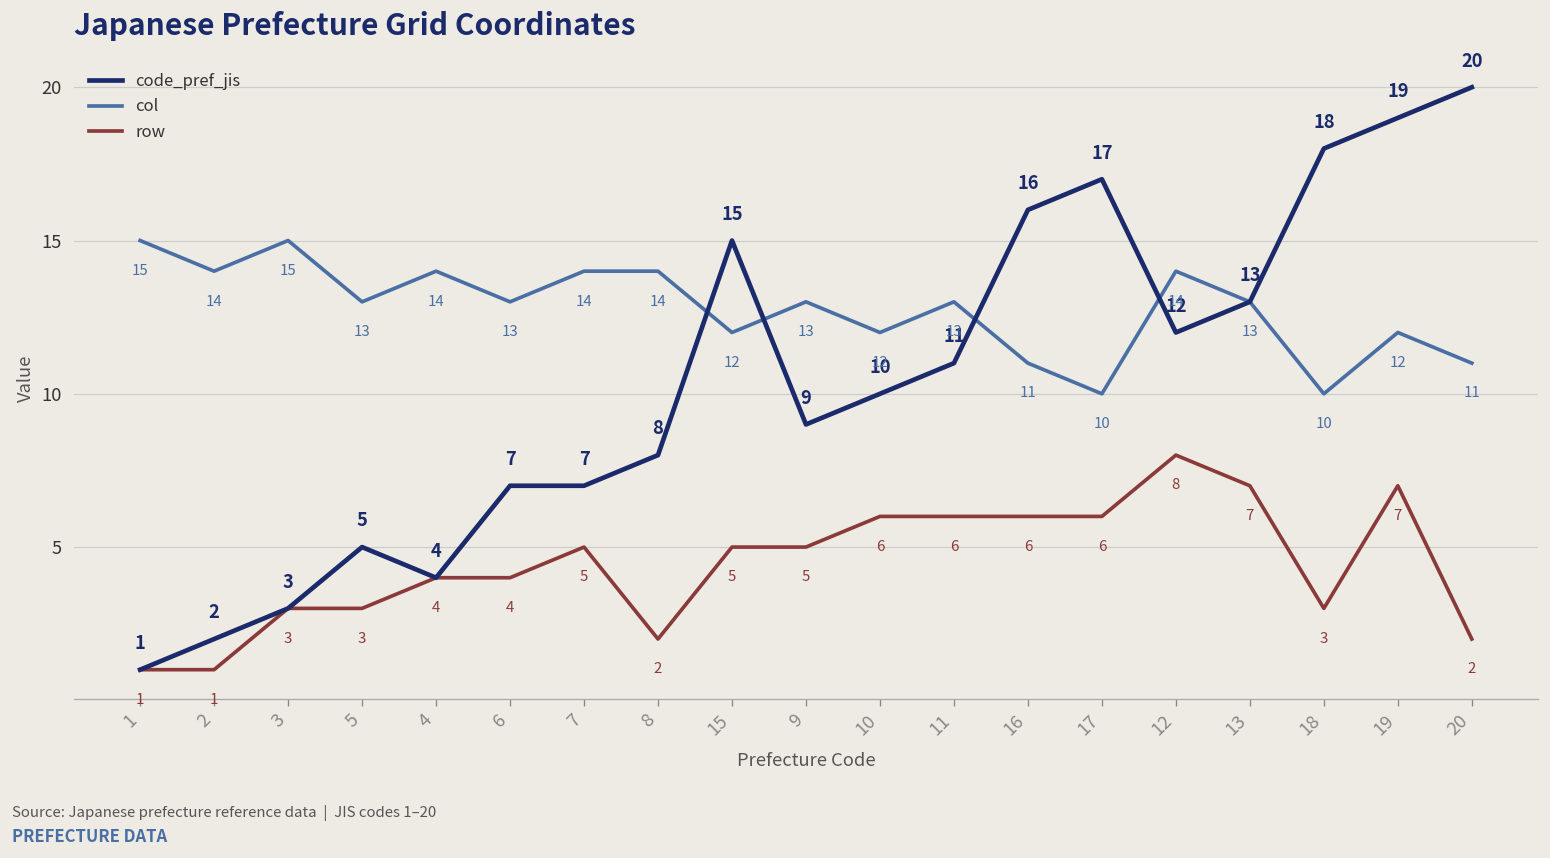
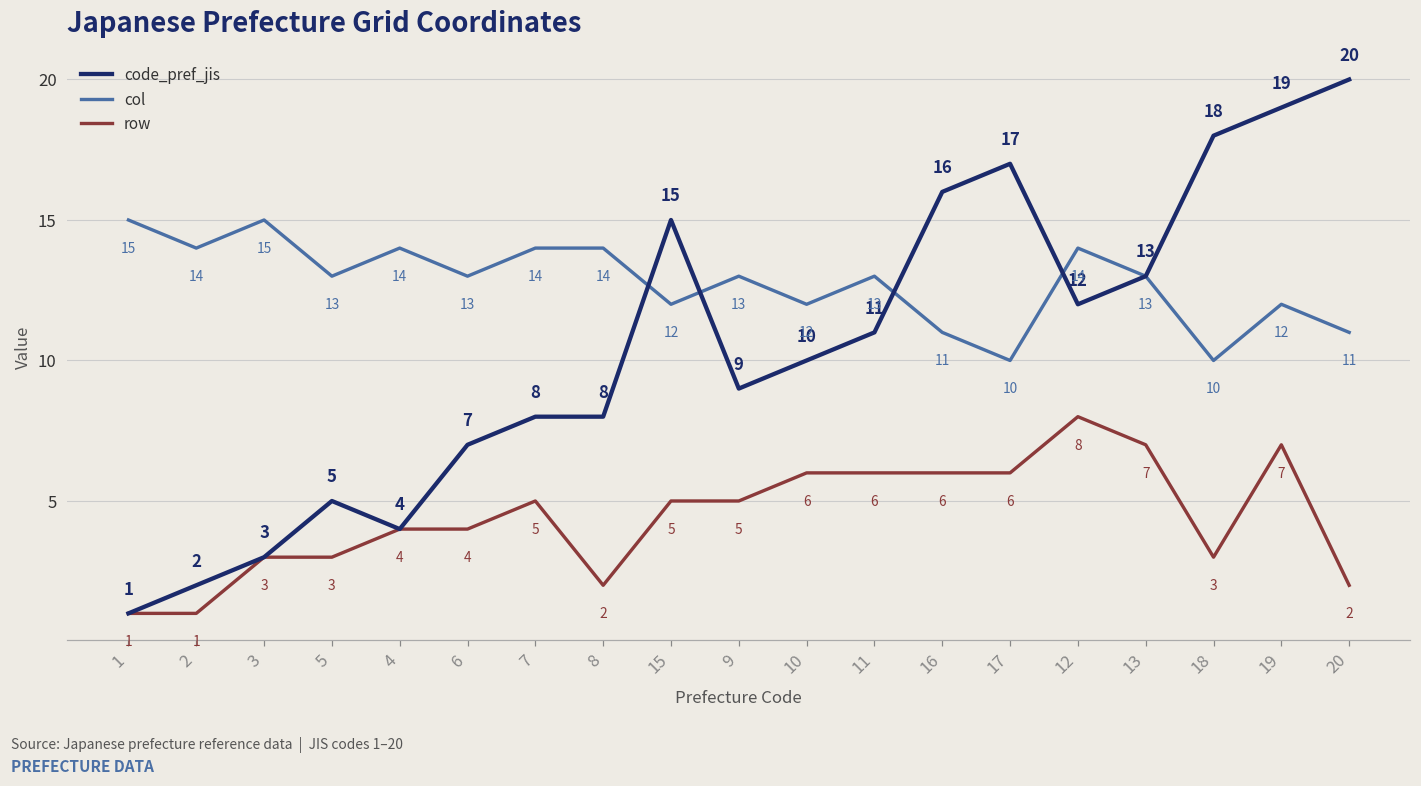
  {
    "code_pref_jis": {
      "2": 2,
      "5": 5,
      "6": 7,
-     "7": 7,
+     "7": 8,
      "8": 8,
      "15": 15,
      "9": 9,
      "16": 16,
      "17": 17,
      "18": 18,
      "19": 19,
      "20": 20
    },
    "col": {
      "1": 15,
      "2": 14,
      "3": 15,
      "5": 13,
      "4": 14,
      "6": 13,
      "7": 14,
      "8": 14,
      "15": 12,
      "9": 13,
      "16": 11,
      "17": 10,
      "18": 10,
      "19": 12,
      "20": 11
    },
    "row": {
      "2": 1,
      "5": 3,
      "6": 4,
      "7": 5,
      "8": 2,
      "15": 5,
      "9": 5,
      "10": 6,
      "11": 6,
      "16": 6,
      "17": 6,
      "12": 8,
      "13": 7,
      "18": 3,
      "19": 7,
      "20": 2
    }
  }
